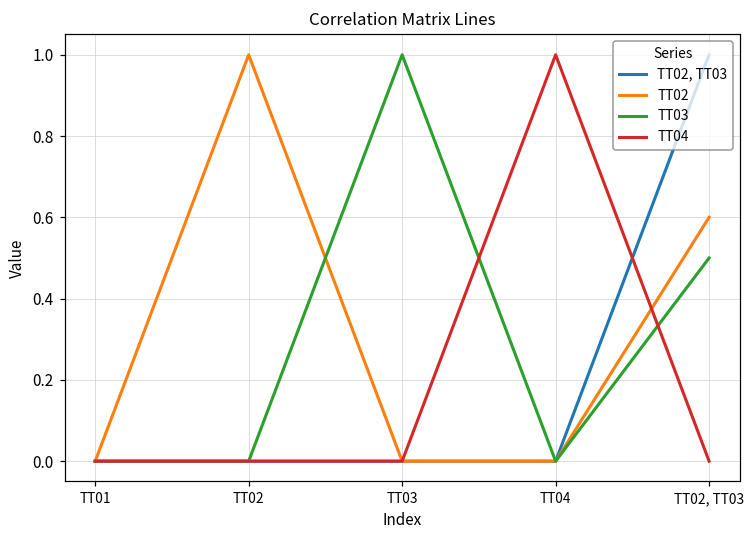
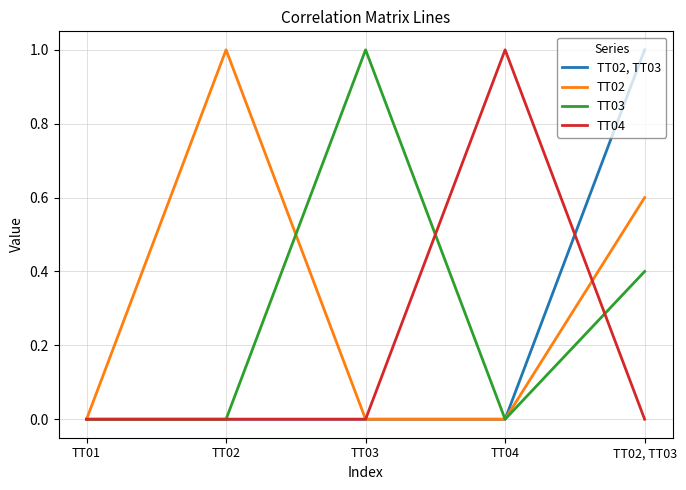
  {
    "TT02": {
      "TT02": 1.0,
      "TT02, TT03": 0.6
    },
    "TT03": {
      "TT03": 1.0,
-     "TT02, TT03": 0.5
+     "TT02, TT03": 0.4
    },
    "TT04": {
      "TT04": 1.0,
      "TT02, TT03": 0.0
    }
  }
